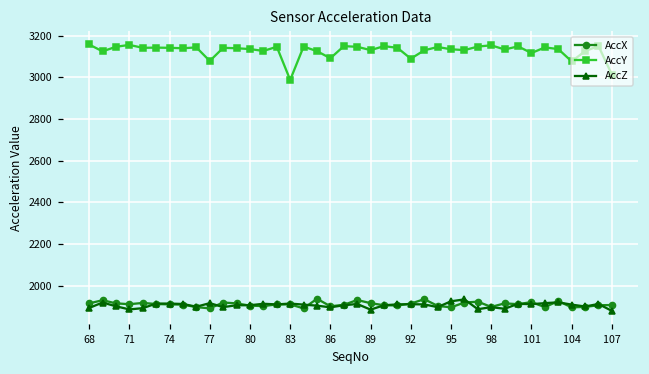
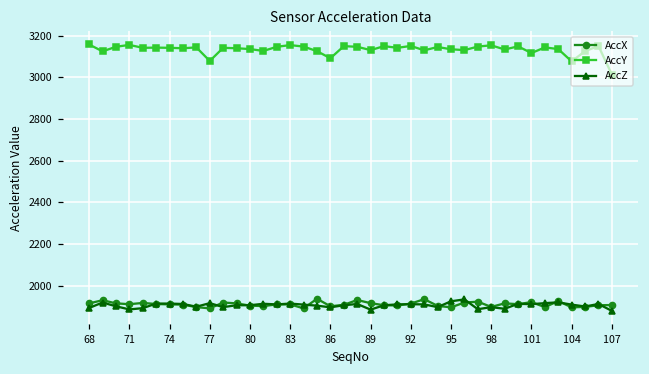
  {
    "AccY": {
      "68": 3160,
      "71": 3160,
      "74": 3140,
      "77": 3080,
      "80": 3140,
-     "83": 2990,
+     "83": 3150,
      "86": 3090,
      "89": 3130,
-     "92": 3090,
+     "92": 3150,
      "95": 3130,
      "98": 3150,
      "101": 3120
    }
  }
